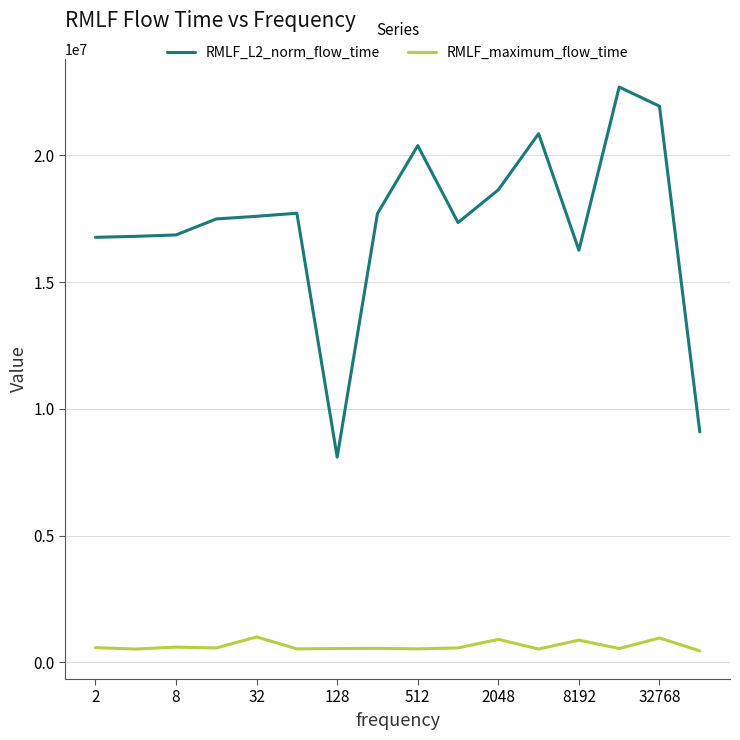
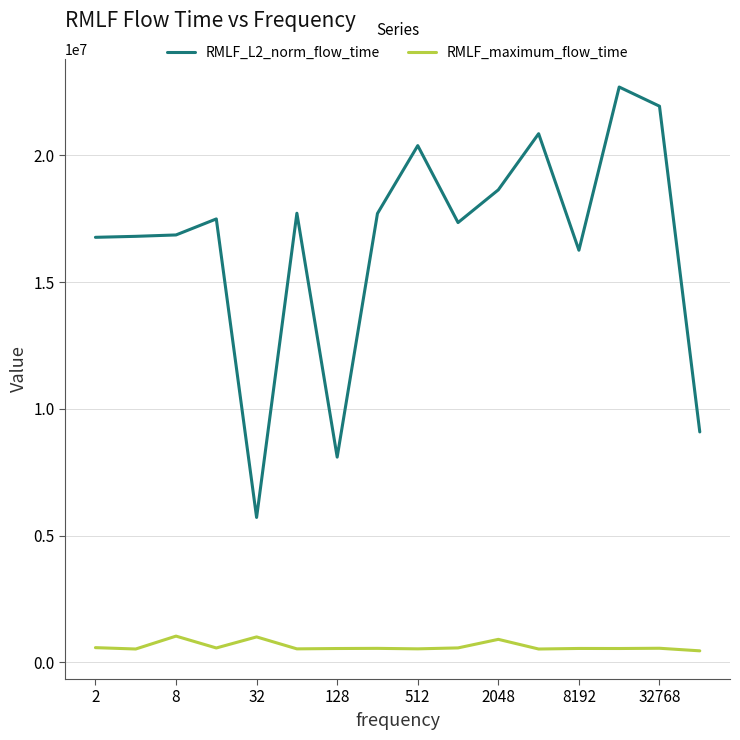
  {
    "RMLF_L2_norm_flow_time": {
      "2": 16800000,
      "8": 16900000,
-     "32": 17600000,
+     "32": 5700000,
      "128": 8100000,
      "512": 20400000,
      "2048": 18600000,
      "8192": 16300000,
      "32768": 21900000
    },
    "RMLF_maximum_flow_time": {
      "2": 600000,
-     "8": 600000,
+     "8": 1000000,
      "32": 1000000,
      "128": 500000,
      "512": 500000,
      "2048": 900000,
-     "8192": 900000,
-     "32768": 1000000
+     "8192": 600000,
+     "32768": 600000
    }
  }
